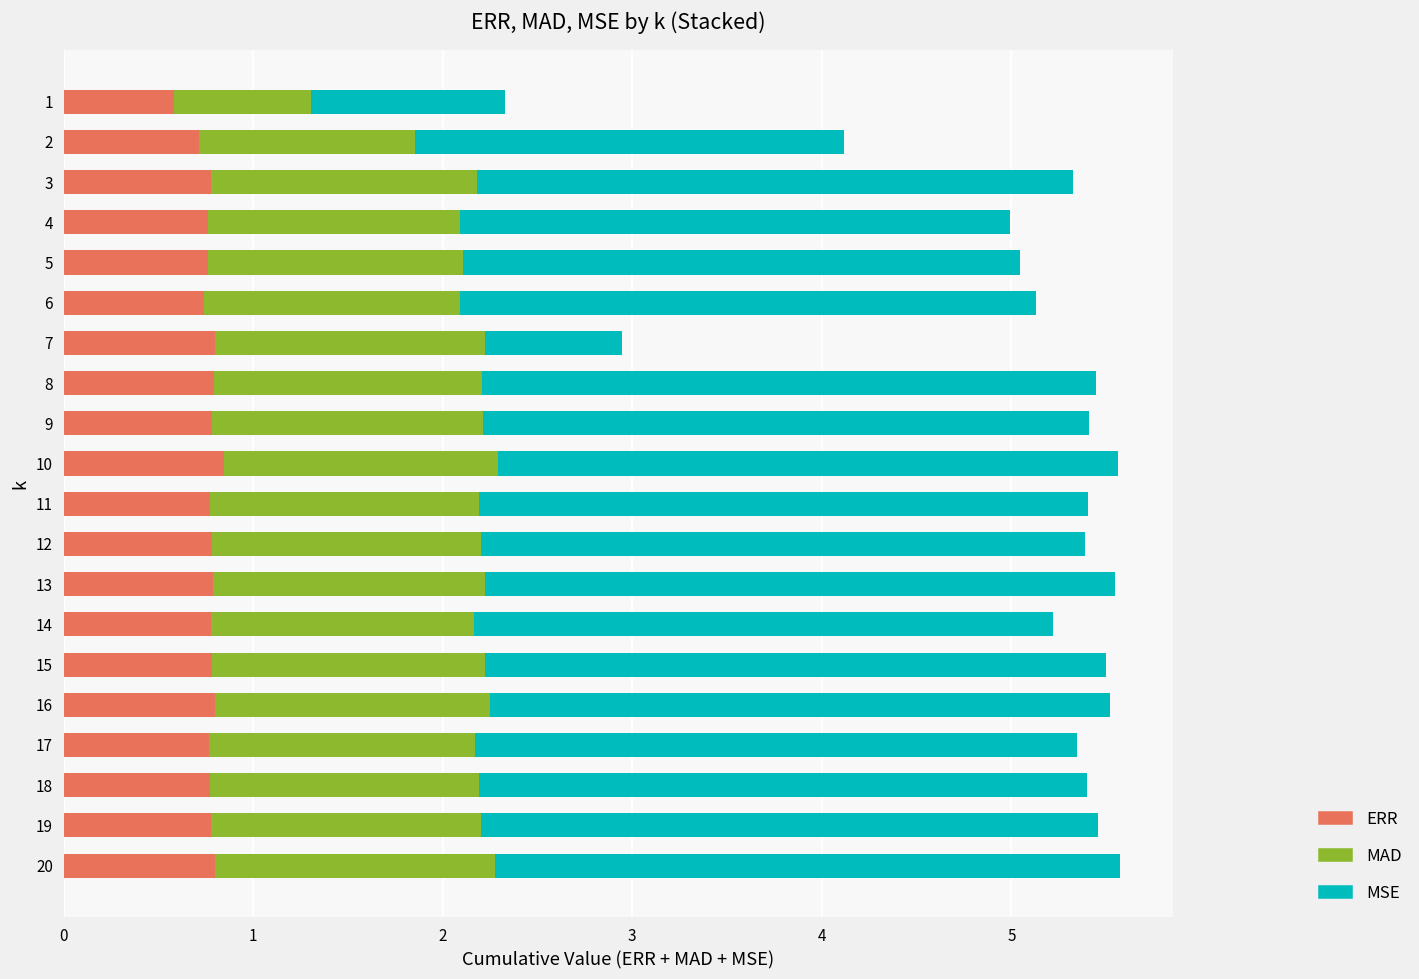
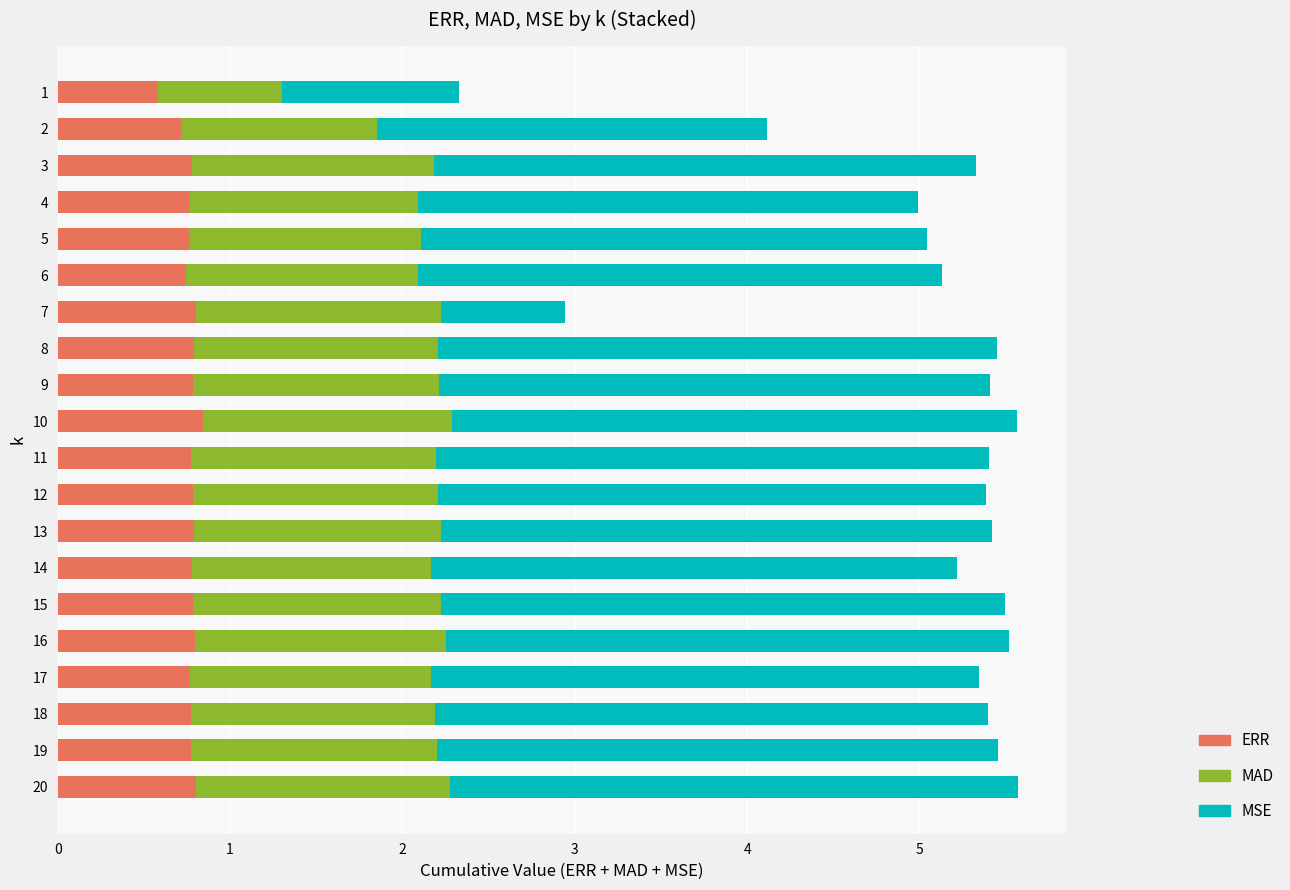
  {
    "ERR": {
      "1": 0.58,
      "2": 0.71,
      "3": 0.78,
      "4": 0.76,
      "5": 0.76,
      "6": 0.74,
      "7": 0.80,
      "8": 0.79,
      "9": 0.78,
      "10": 0.84,
      "11": 0.77,
      "12": 0.78,
      "13": 0.79,
      "14": 0.78,
      "15": 0.78,
      "16": 0.80,
      "17": 0.77,
      "18": 0.77,
      "19": 0.78,
      "20": 0.80
    },
    "MAD": {
      "1": 0.72,
      "2": 1.14,
      "3": 1.40,
      "4": 1.33,
      "5": 1.34,
      "6": 1.35,
      "7": 1.42,
      "8": 1.41,
      "9": 1.43,
      "10": 1.45,
      "11": 1.42,
      "12": 1.42,
      "13": 1.43,
      "14": 1.39,
      "15": 1.44,
      "16": 1.45,
      "17": 1.40,
      "18": 1.41,
      "19": 1.43,
      "20": 1.47
    },
    "MSE": {
      "1": 1.03,
      "2": 2.26,
      "3": 3.15,
      "4": 2.90,
      "5": 2.94,
      "6": 3.04,
      "7": 0.72,
      "8": 3.24,
      "9": 3.20,
      "10": 3.27,
      "11": 3.21,
      "12": 3.18,
-     "13": 3.32,
+     "13": 3.20,
      "14": 3.05,
      "15": 3.27,
      "16": 3.27,
      "17": 3.18,
      "18": 3.21,
      "19": 3.25,
      "20": 3.30
    }
  }
